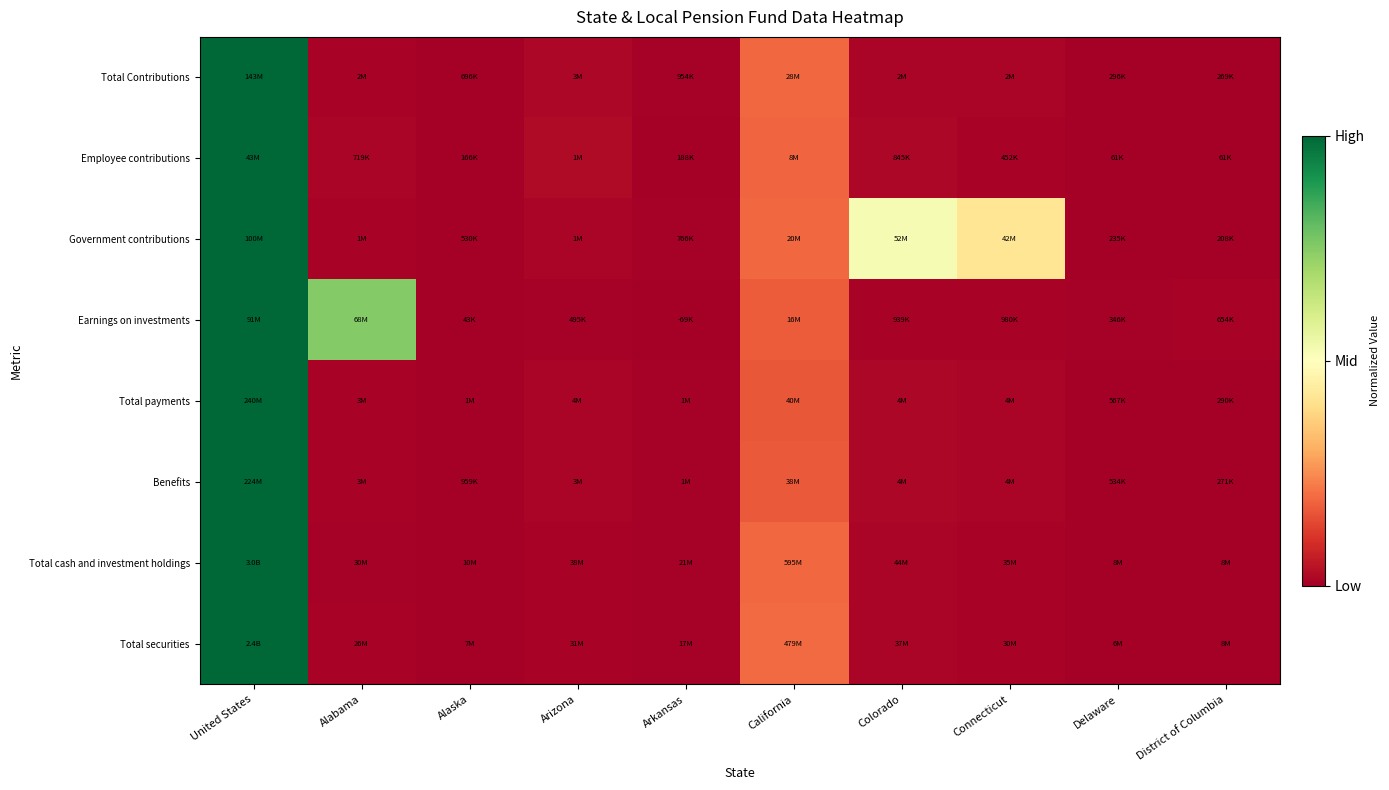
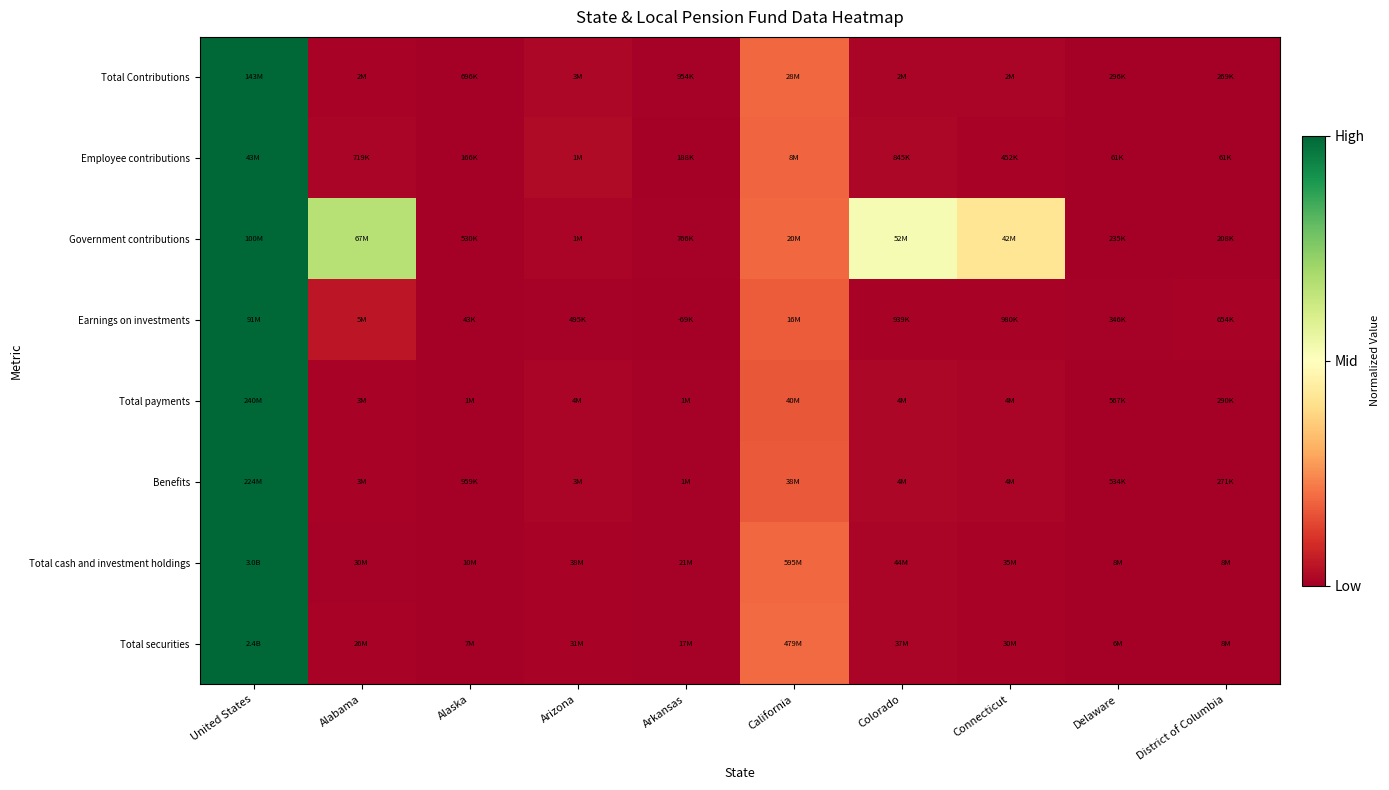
  {
    "Total Contributions": {
      "United States": "143M",
      "Alabama": "2M",
      "Alaska": "696K",
      "Arizona": "3M",
      "Arkansas": "954K",
      "California": "28M",
      "Colorado": "2M",
      "Connecticut": "2M",
      "Delaware": "296K",
      "District of Columbia": "269K"
    },
    "Employee contributions": {
      "United States": "43M",
      "Alabama": "719K",
      "Alaska": "166K",
      "Arizona": "1M",
      "Arkansas": "188K",
      "California": "8M",
      "Colorado": "845K",
      "Connecticut": "452K",
      "Delaware": "61K",
      "District of Columbia": "61K"
    },
    "Government contributions": {
      "United States": "100M",
-     "Alabama": "1M",
+     "Alabama": "67M",
      "Alaska": "530K",
      "Arizona": "1M",
      "Arkansas": "766K",
      "California": "20M",
      "Colorado": "52M",
      "Connecticut": "42M",
      "Delaware": "235K",
      "District of Columbia": "208K"
    },
    "Earnings on investments": {
      "United States": "91M",
-     "Alabama": "68M",
+     "Alabama": "5M",
      "Alaska": "43K",
      "Arizona": "495K",
      "Arkansas": "-69K",
      "California": "16M",
      "Colorado": "939K",
      "Connecticut": "980K",
      "Delaware": "346K",
      "District of Columbia": "654K"
    },
    "Total payments": {
      "United States": "240M",
      "Alabama": "3M",
      "Alaska": "1M",
      "Arizona": "4M",
      "Arkansas": "1M",
      "California": "40M",
      "Colorado": "4M",
      "Connecticut": "4M",
      "Delaware": "567K",
      "District of Columbia": "290K"
    },
    "Benefits": {
      "United States": "224M",
      "Alabama": "3M",
      "Alaska": "959K",
      "Arizona": "3M",
      "Arkansas": "1M",
      "California": "38M",
      "Colorado": "4M",
      "Connecticut": "4M",
      "Delaware": "534K",
      "District of Columbia": "271K"
    },
    "Total cash and investment holdings": {
      "United States": "3.0B",
      "Alabama": "30M",
      "Alaska": "10M",
      "Arizona": "38M",
      "Arkansas": "21M",
      "California": "595M",
      "Colorado": "44M",
      "Connecticut": "35M",
      "Delaware": "8M",
      "District of Columbia": "8M"
    },
    "Total securities": {
      "United States": "2.4B",
      "Alabama": "26M",
      "Alaska": "7M",
      "Arizona": "31M",
      "Arkansas": "17M",
      "California": "479M",
      "Colorado": "37M",
      "Connecticut": "30M",
      "Delaware": "6M",
      "District of Columbia": "8M"
    }
  }
